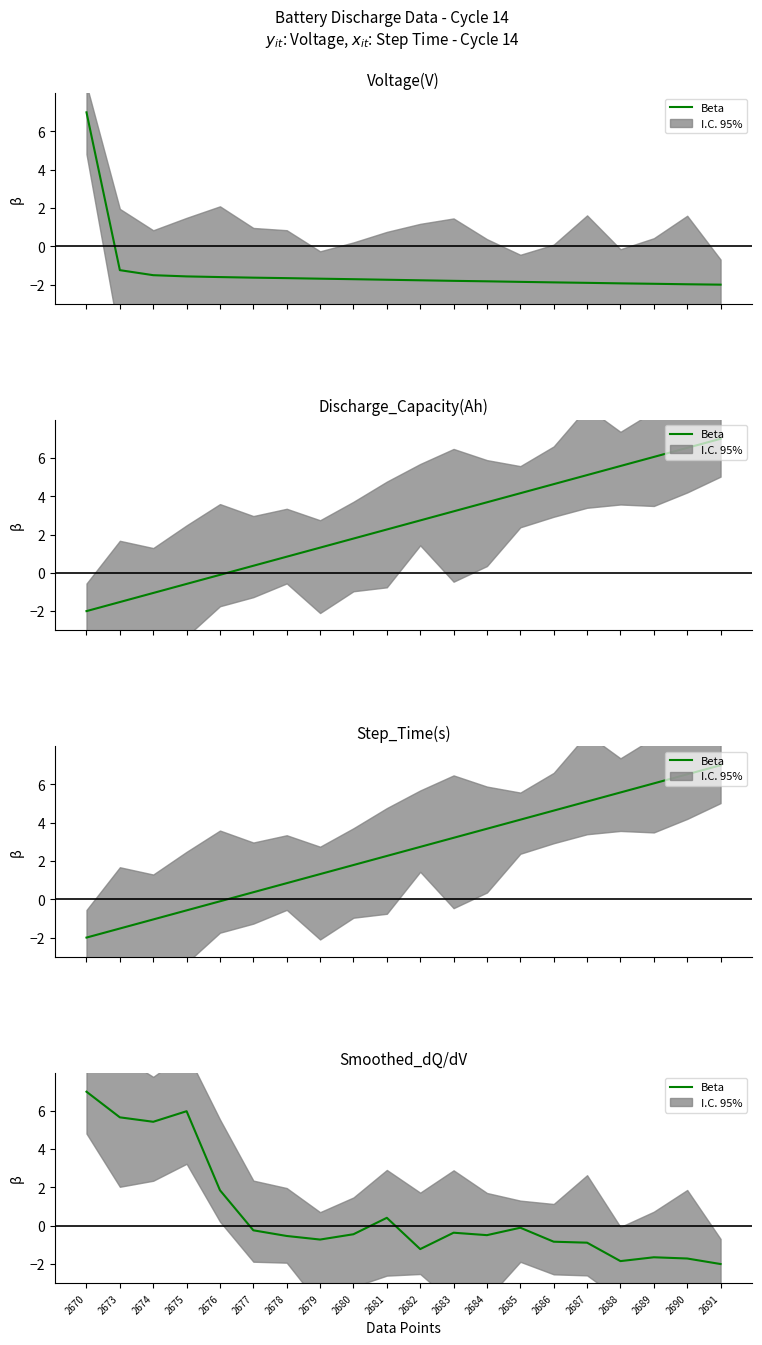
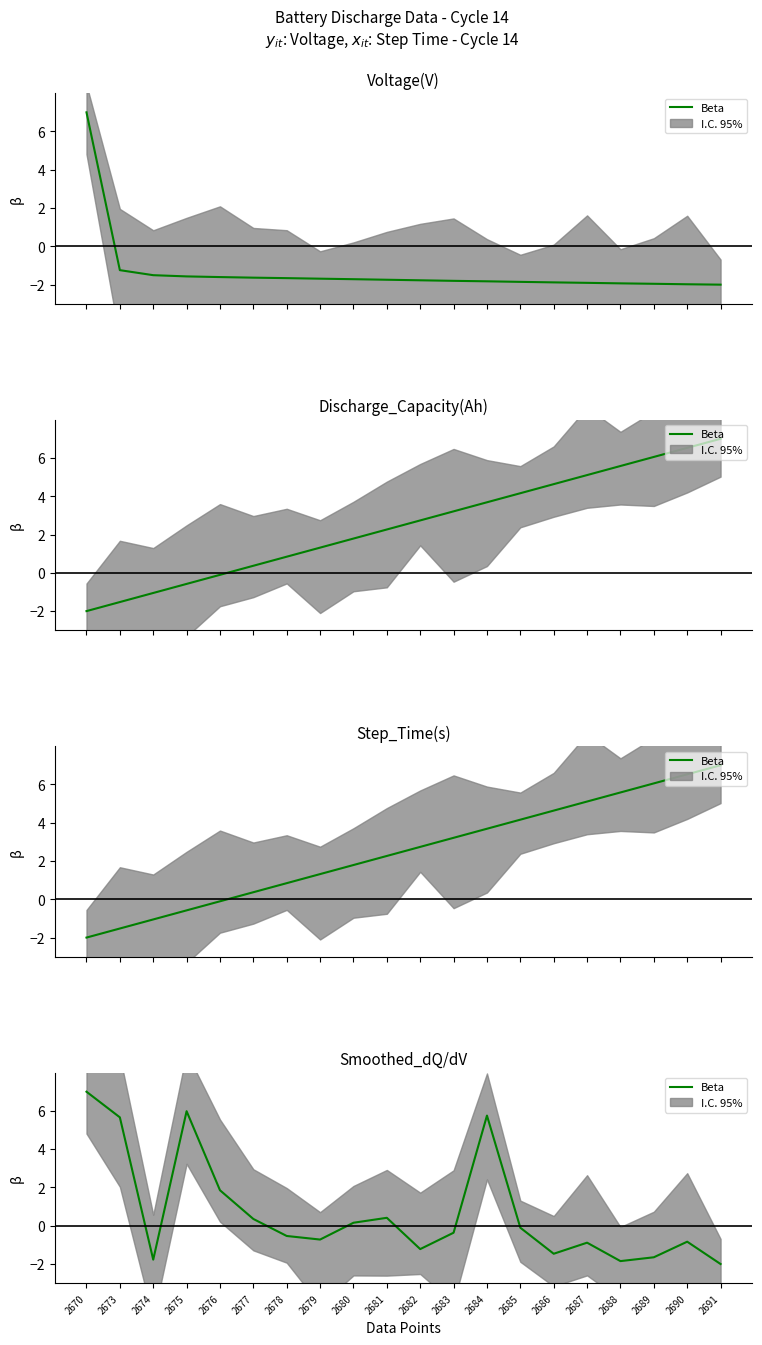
  {
    "Smoothed_dQ/dV": {
      "Beta": {
        "2670": 7.0,
        "2673": 5.7,
-       "2674": 5.4,
+       "2674": -1.8,
        "2675": 6.0,
        "2676": 1.9,
-       "2677": -0.2,
+       "2677": 0.4,
        "2678": -0.5,
        "2679": -0.7,
-       "2680": -0.4,
+       "2680": 0.2,
        "2681": 0.4,
        "2682": -1.2,
        "2683": -0.4,
-       "2684": -0.5,
+       "2684": 5.8,
        "2685": -0.1,
-       "2686": -0.8,
+       "2686": -1.5,
        "2687": -0.9,
        "2688": -1.8,
        "2689": -1.6,
-       "2690": -1.7,
+       "2690": -0.8,
        "2691": -2.0
      }
    }
  }
